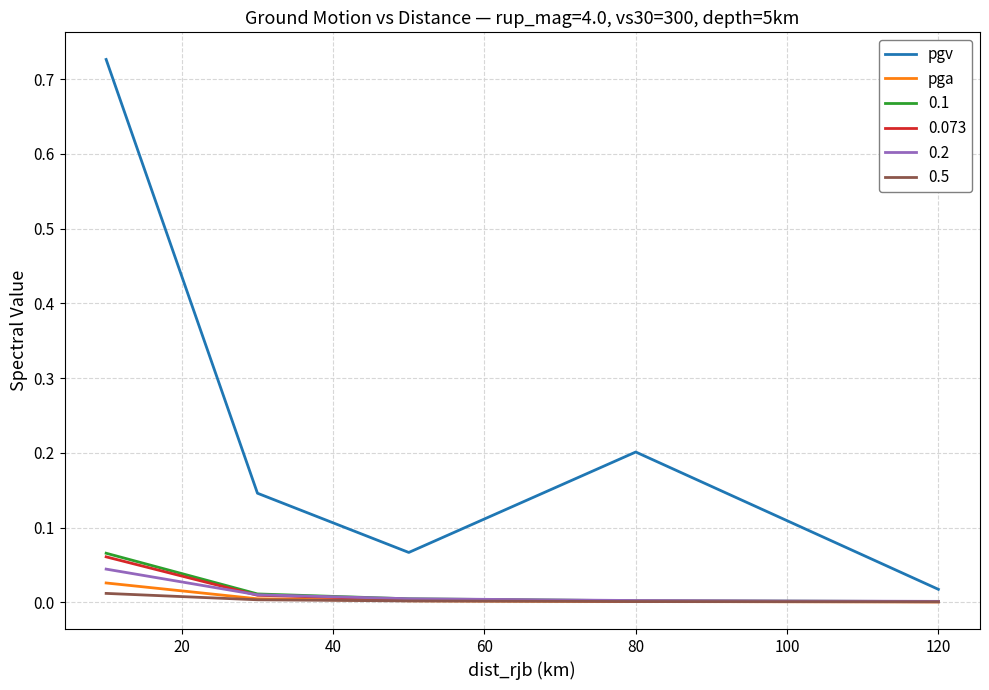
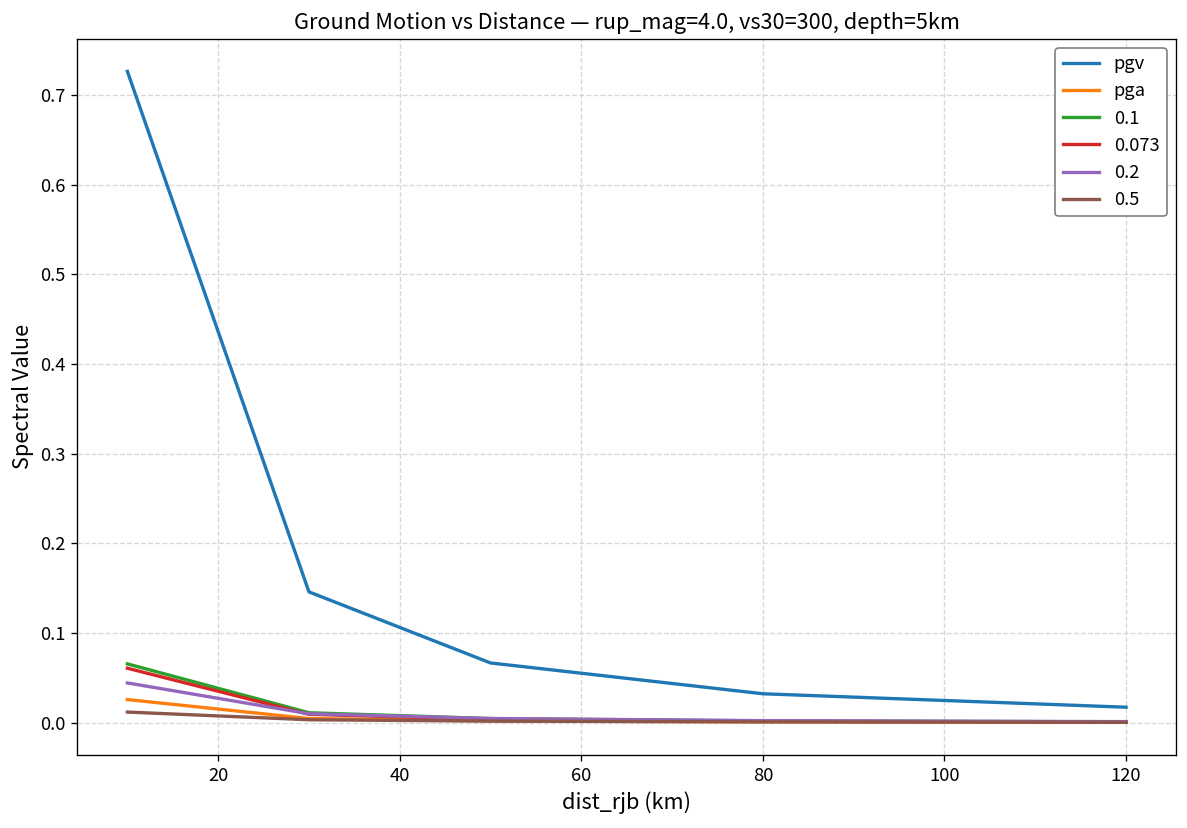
  {
    "pgv": {
-     "80": 0.20,
+     "80": 0.03,
      "120": 0.02
    }
  }
